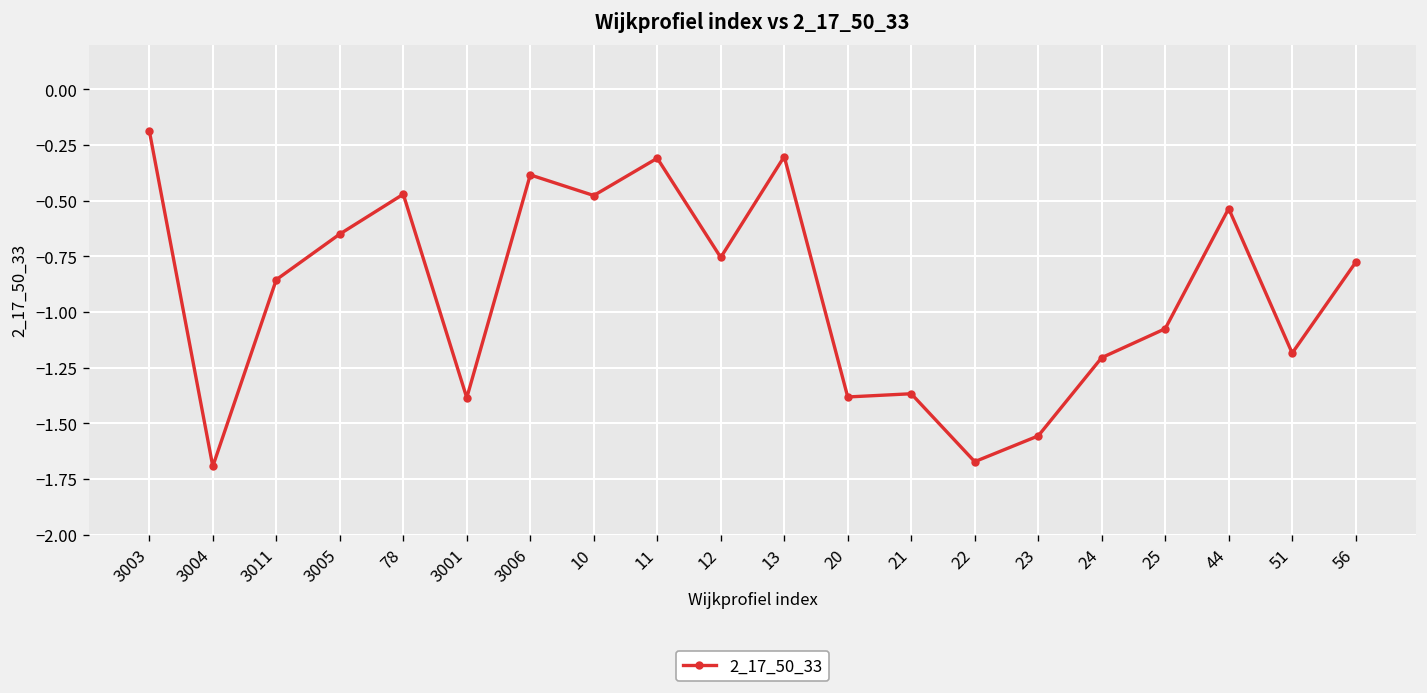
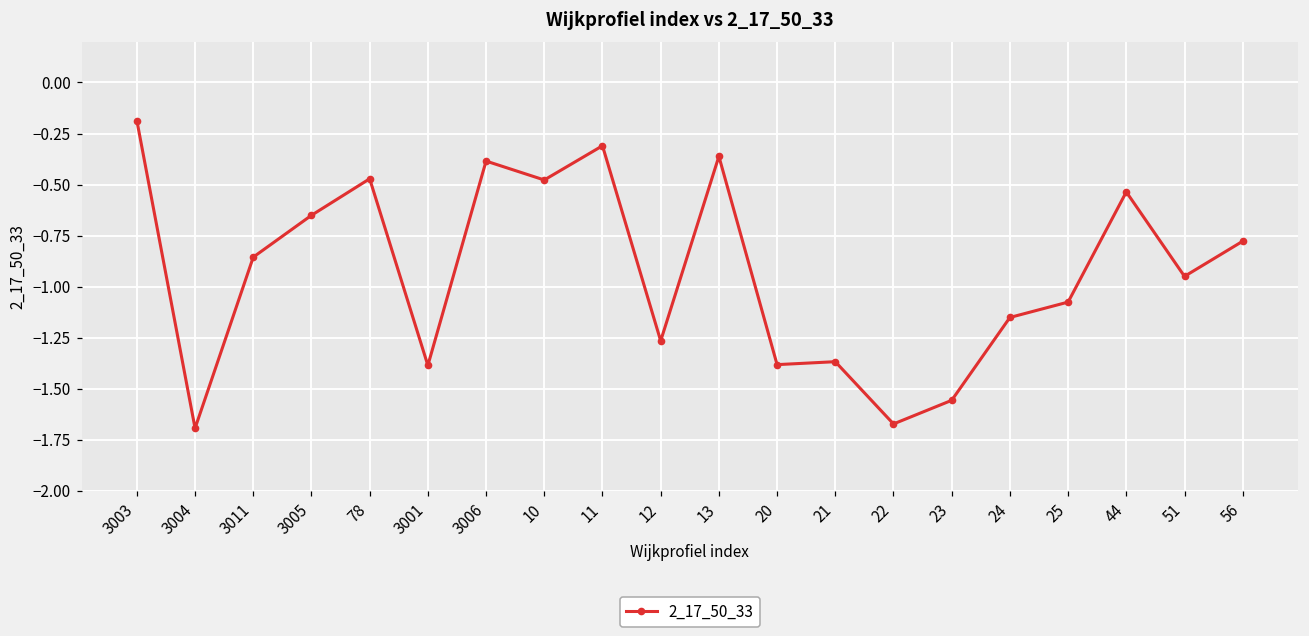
  {
    "3003": -0.19,
    "3004": -1.69,
    "3011": -0.86,
    "3005": -0.65,
    "78": -0.47,
    "3001": -1.39,
    "3006": -0.38,
    "10": -0.48,
    "11": -0.31,
-   "12": -0.76,
-   "13": -0.30,
+   "12": -1.27,
+   "13": -0.36,
    "20": -1.38,
    "21": -1.37,
    "22": -1.67,
    "23": -1.56,
-   "24": -1.21,
+   "24": -1.15,
    "25": -1.08,
    "44": -0.54,
-   "51": -1.18,
+   "51": -0.95,
    "56": -0.78
  }
